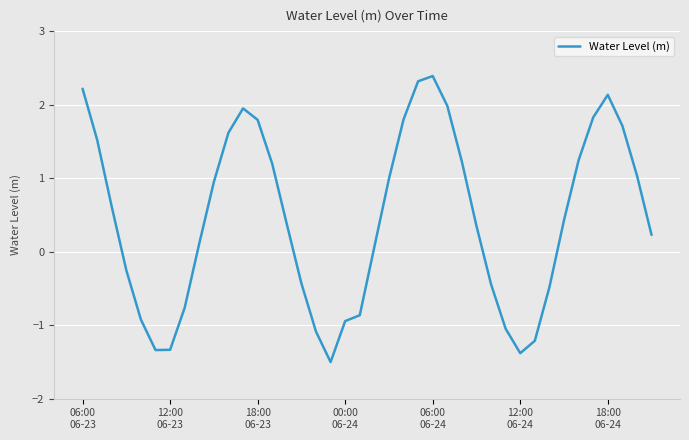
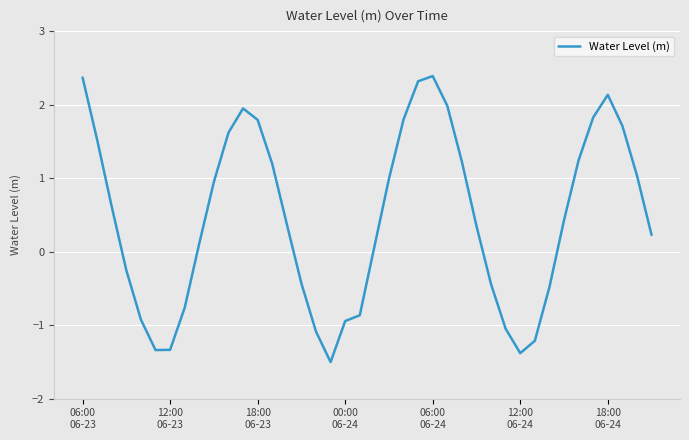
  {
-   "06:00 06-23": 2.2,
+   "06:00 06-23": 2.4,
    "12:00 06-23": -1.3,
    "18:00 06-23": 1.8,
    "00:00 06-24": -0.9,
    "06:00 06-24": 2.4,
    "12:00 06-24": -1.4,
    "18:00 06-24": 2.1
  }
